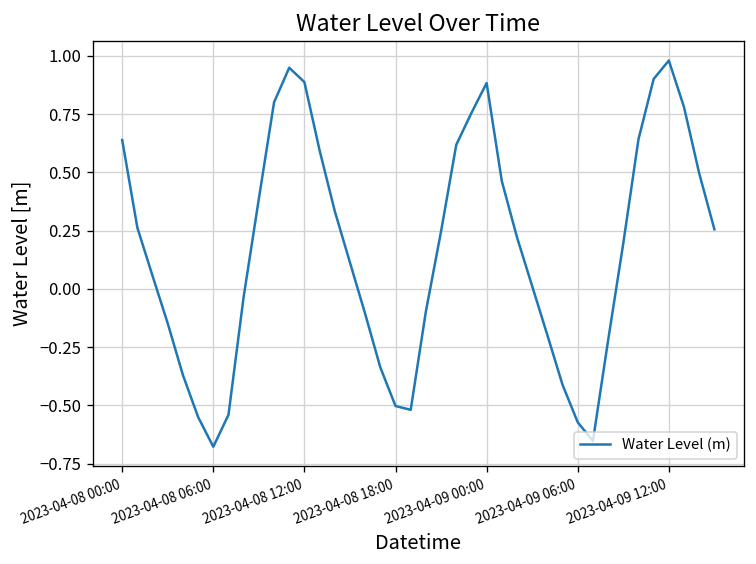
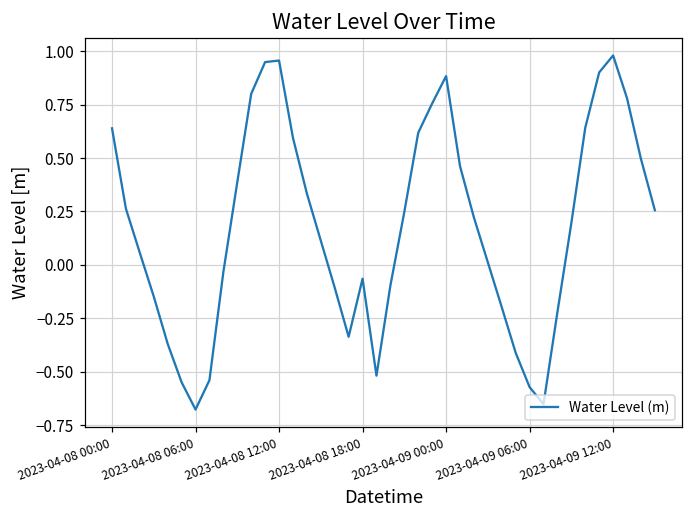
  {
    "2023-04-08 00:00": 0.64,
    "2023-04-08 06:00": -0.68,
-   "2023-04-08 12:00": 0.89,
-   "2023-04-08 18:00": -0.50,
+   "2023-04-08 12:00": 0.96,
+   "2023-04-08 18:00": -0.06,
    "2023-04-09 00:00": 0.88,
    "2023-04-09 06:00": -0.57,
    "2023-04-09 12:00": 0.98
  }
